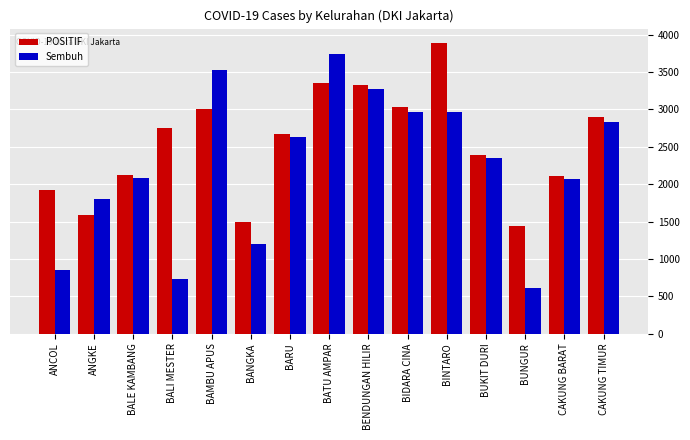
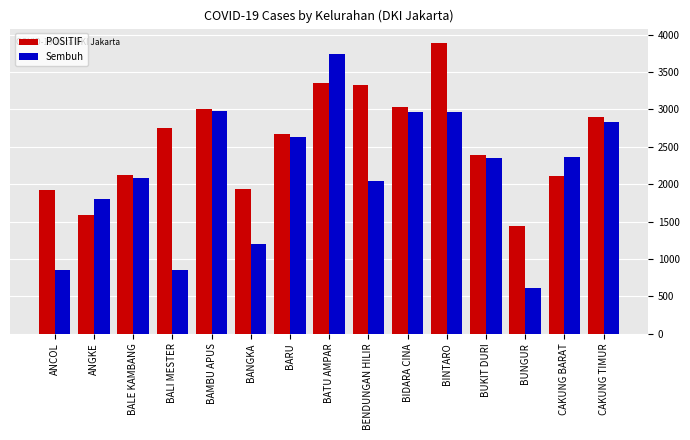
  {
    "POSITIF": {
      "ANCOL": 1900,
      "ANGKE": 1600,
      "BALE KAMBANG": 2100,
      "BALI MESTER": 2800,
      "BAMBU APUS": 3000,
-     "BANGKA": 1500,
+     "BANGKA": 1900,
      "BARU": 2700,
      "BATU AMPAR": 3400,
      "BENDUNGAN HILIR": 3300,
      "BIDARA CINA": 3000,
      "BINTARO": 3900,
      "BUKIT DURI": 2400,
      "BUNGUR": 1400,
      "CAKUNG BARAT": 2100,
      "CAKUNG TIMUR": 2900
    },
    "Sembuh": {
      "ANCOL": 900,
      "ANGKE": 1800,
      "BALE KAMBANG": 2100,
-     "BALI MESTER": 700,
-     "BAMBU APUS": 3500,
+     "BALI MESTER": 800,
+     "BAMBU APUS": 3000,
      "BANGKA": 1200,
      "BARU": 2600,
      "BATU AMPAR": 3700,
-     "BENDUNGAN HILIR": 3300,
+     "BENDUNGAN HILIR": 2000,
      "BIDARA CINA": 3000,
      "BINTARO": 3000,
      "BUKIT DURI": 2400,
      "BUNGUR": 600,
-     "CAKUNG BARAT": 2100,
+     "CAKUNG BARAT": 2400,
      "CAKUNG TIMUR": 2800
    }
  }
